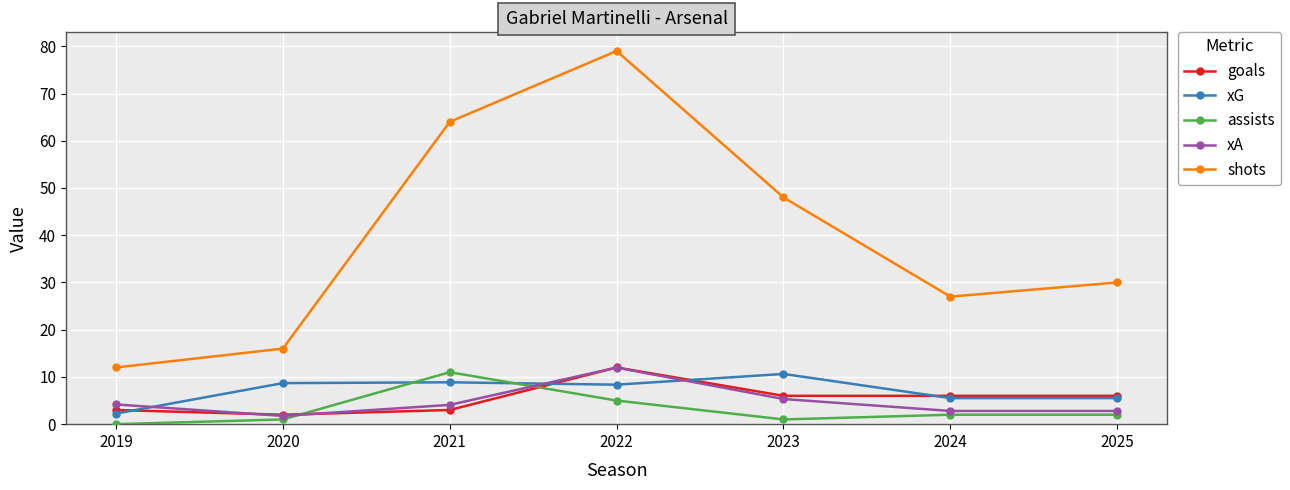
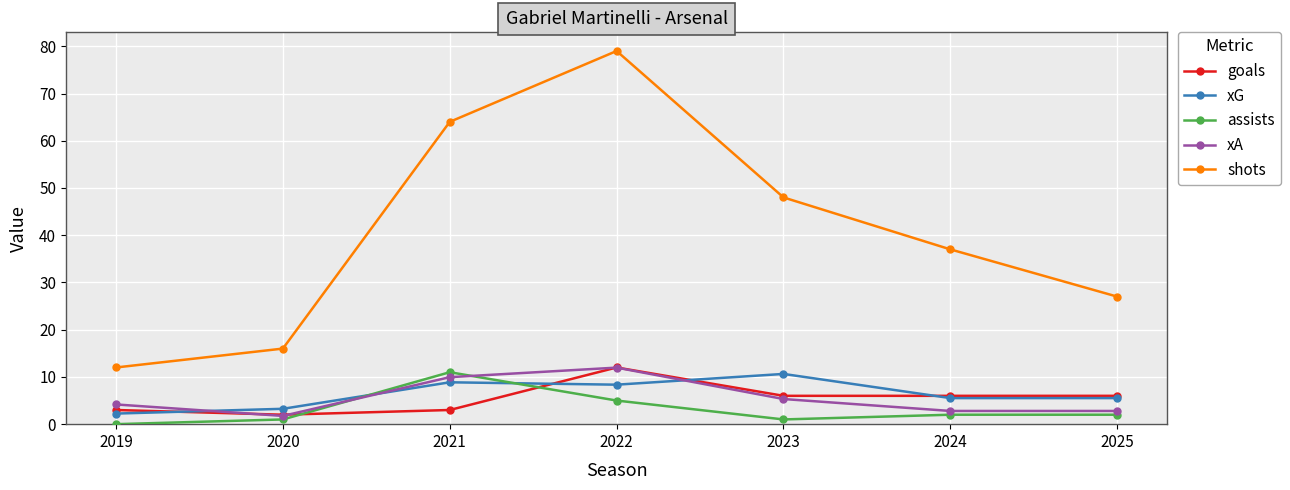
  {
    "goals": {
      "2019": 3,
      "2021": 3,
      "2023": 6
    },
    "xG": {
      "2019": 2,
-     "2020": 9,
+     "2020": 3,
      "2021": 9,
      "2022": 8,
      "2023": 11
    },
    "assists": {
      "2019": 0,
      "2020": 1,
      "2021": 11,
      "2022": 5,
      "2023": 1,
      "2024": 2,
      "2025": 2
    },
    "xA": {
      "2019": 4,
-     "2021": 4,
+     "2021": 10,
      "2023": 5,
      "2024": 3,
      "2025": 3
    },
    "shots": {
      "2019": 12,
      "2020": 16,
      "2021": 64,
      "2022": 79,
      "2023": 48,
-     "2024": 27,
-     "2025": 30
+     "2024": 37,
+     "2025": 27
    }
  }
